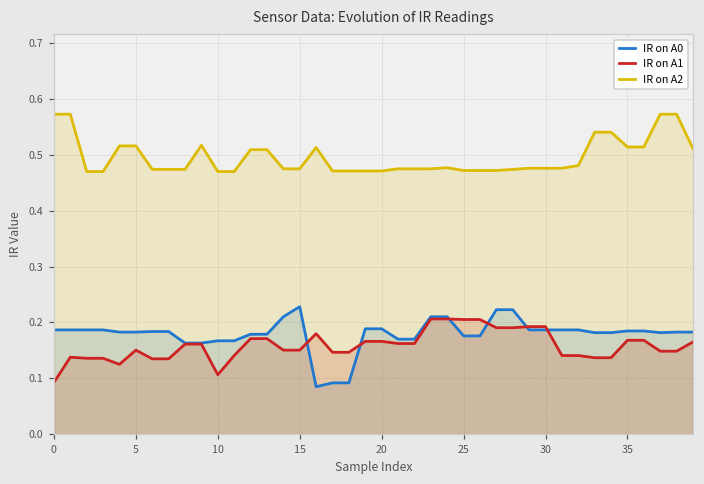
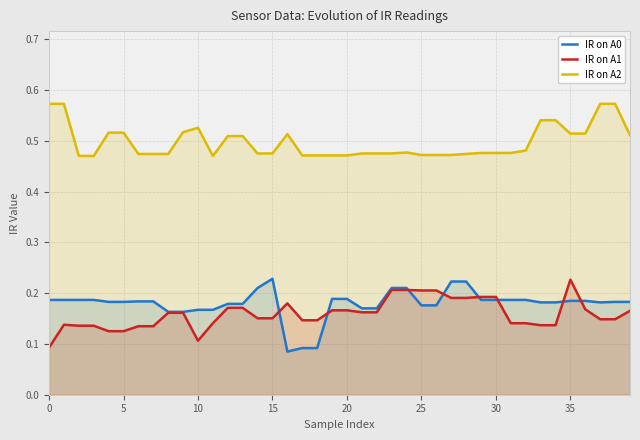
  {
    "IR on A0": {
      "0": 0.19,
      "5": 0.18,
      "10": 0.17,
      "15": 0.23,
      "20": 0.19,
      "25": 0.18,
      "30": 0.19,
      "35": 0.18
    },
    "IR on A1": {
      "0": 0.09,
-     "5": 0.15,
+     "5": 0.13,
      "10": 0.11,
      "15": 0.15,
      "20": 0.17,
      "25": 0.21,
      "30": 0.19,
-     "35": 0.17
+     "35": 0.23
    },
    "IR on A2": {
      "0": 0.57,
      "5": 0.52,
-     "10": 0.47,
+     "10": 0.53,
      "15": 0.48,
      "20": 0.47,
      "25": 0.47,
      "30": 0.48,
      "35": 0.51
    }
  }
